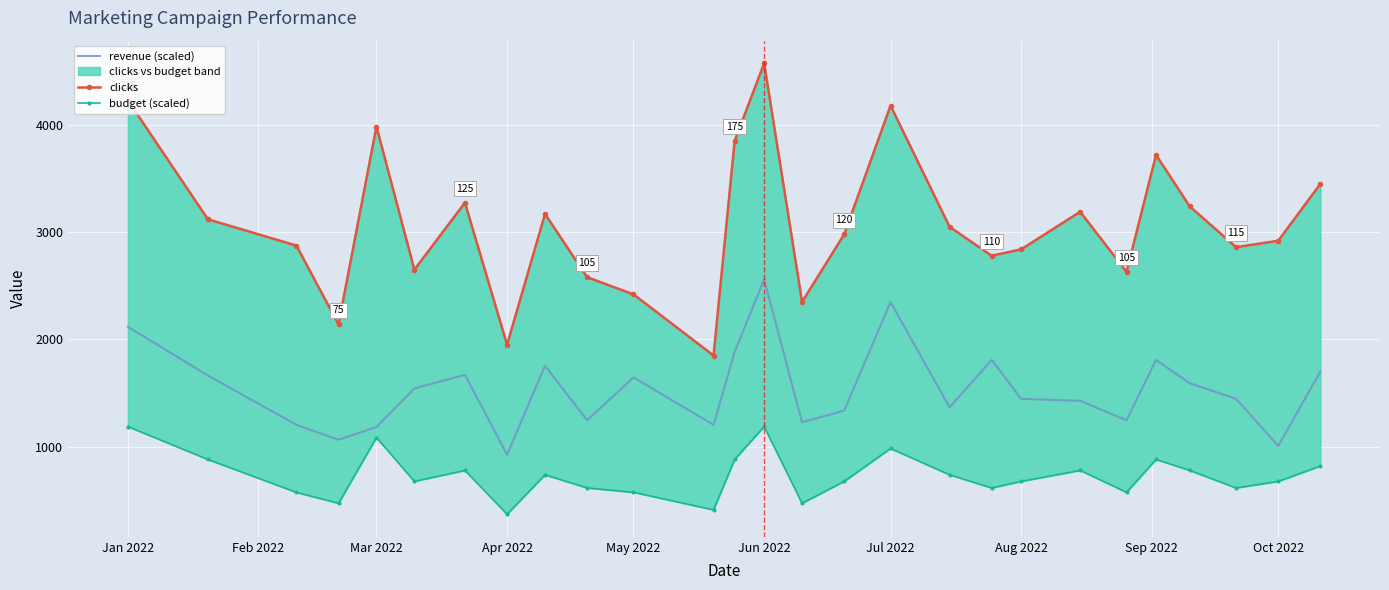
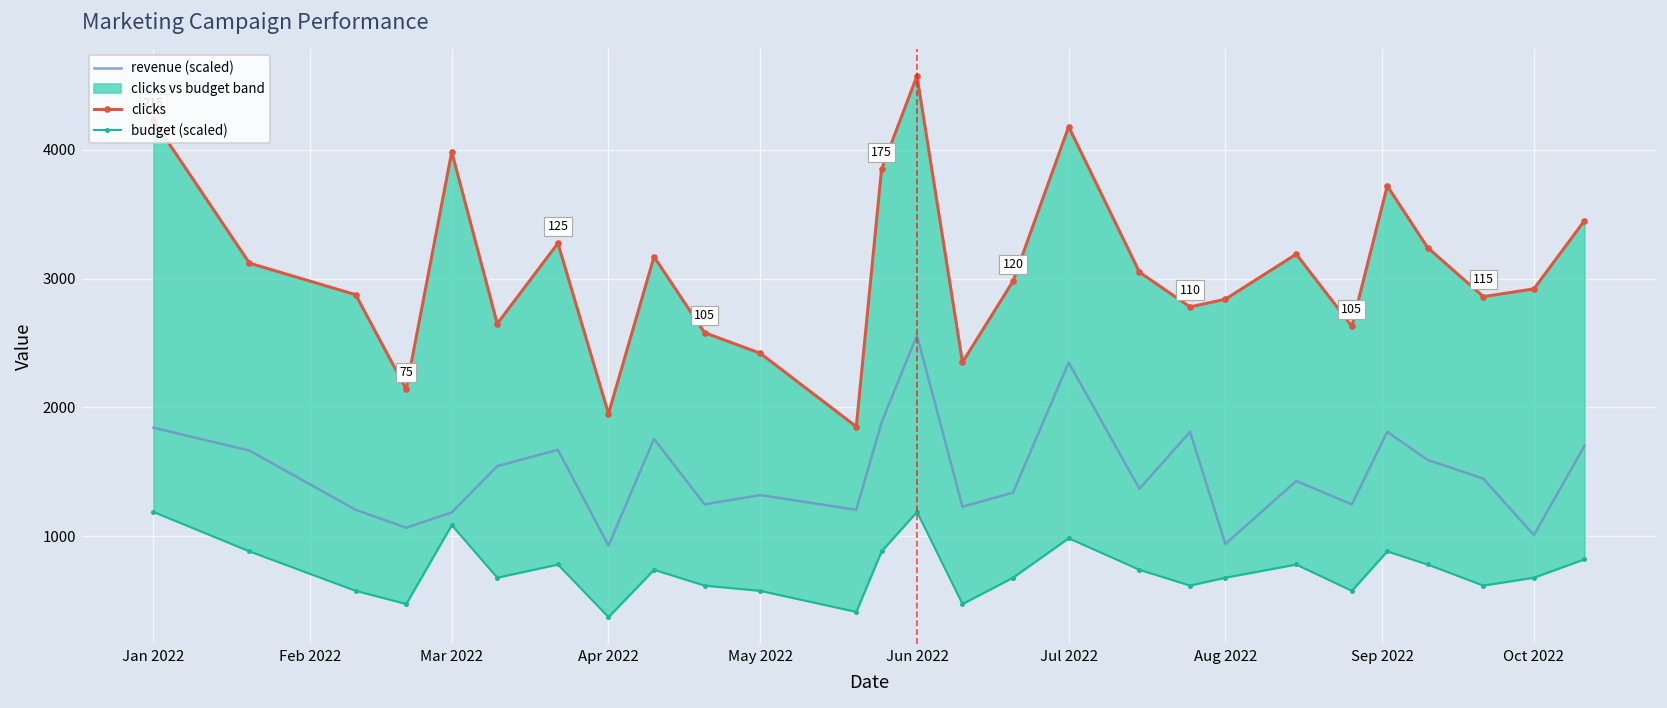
  {
    "revenue (scaled)": {
-     "Jan 2022": 2120,
+     "Jan 2022": 1840,
      "Mar 2022": 1180,
      "Apr 2022": 930,
-     "May 2022": 1650,
+     "May 2022": 1320,
      "Jun 2022": 2560,
      "Jul 2022": 2350,
-     "Aug 2022": 1450,
+     "Aug 2022": 940,
      "Oct 2022": 1010
    }
  }
